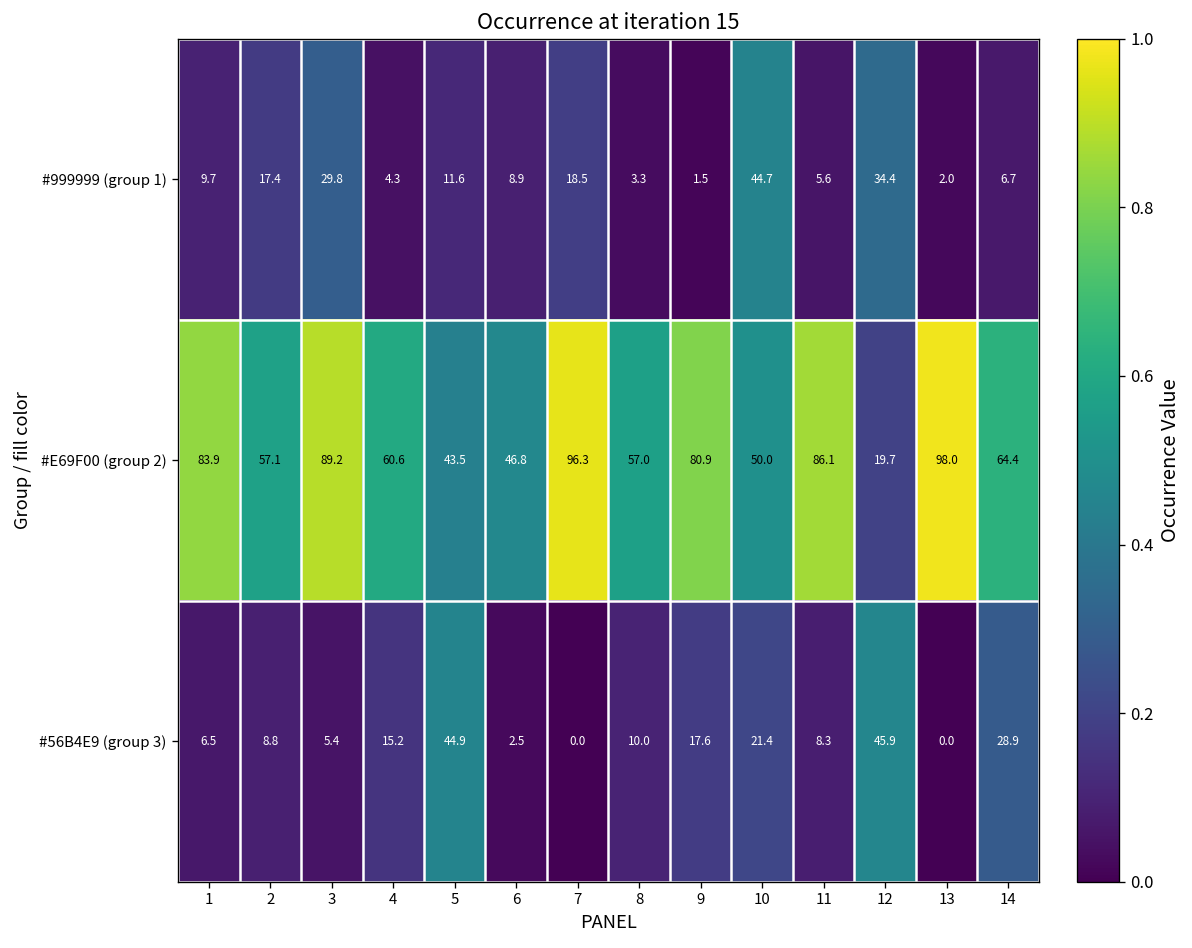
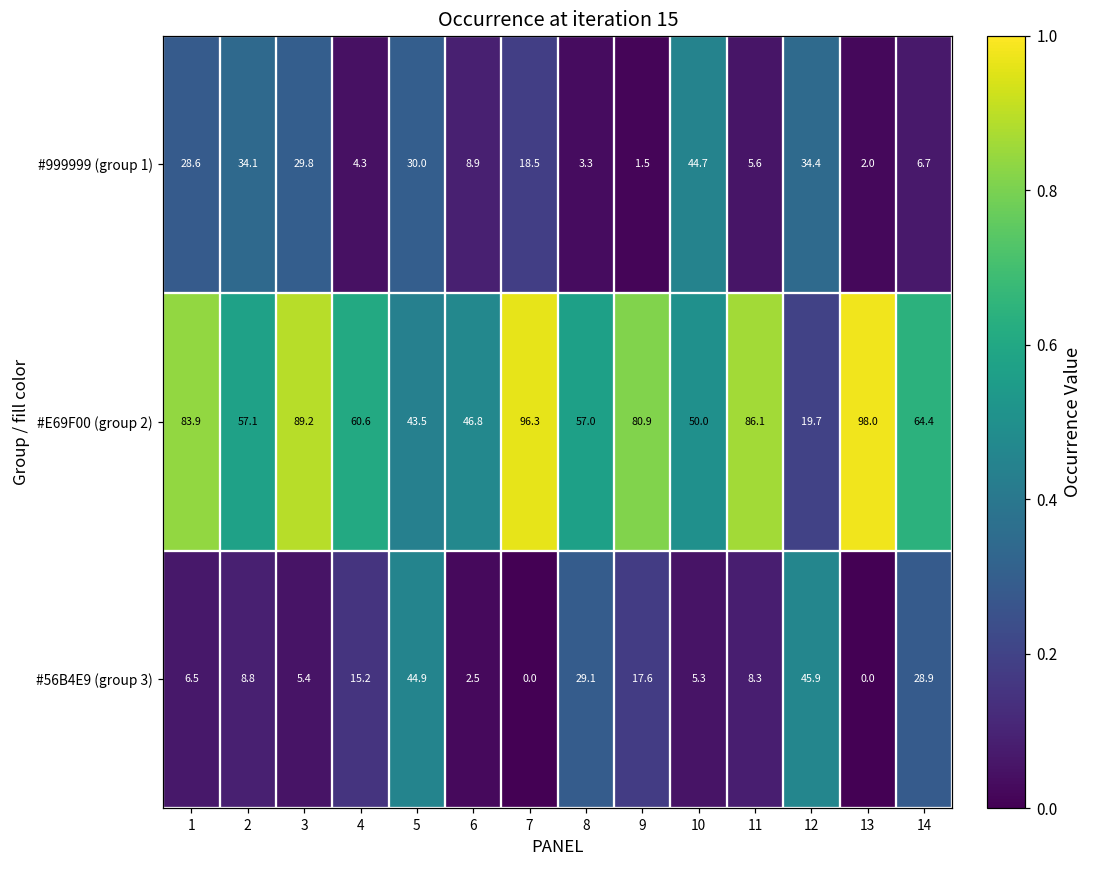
  {
    "#999999 (group 1)": {
-     "1": 9.7,
-     "2": 17.4,
+     "1": 28.6,
+     "2": 34.1,
      "3": 29.8,
      "4": 4.3,
-     "5": 11.6,
+     "5": 30.0,
      "6": 8.9,
      "7": 18.5,
      "8": 3.3,
      "9": 1.5,
      "10": 44.7,
      "11": 5.6,
      "12": 34.4,
      "13": 2.0,
      "14": 6.7
    },
    "#E69F00 (group 2)": {
      "1": 83.9,
      "2": 57.1,
      "3": 89.2,
      "4": 60.6,
      "5": 43.5,
      "6": 46.8,
      "7": 96.3,
      "8": 57.0,
      "9": 80.9,
      "10": 50.0,
      "11": 86.1,
      "12": 19.7,
      "13": 98.0,
      "14": 64.4
    },
    "#56B4E9 (group 3)": {
      "1": 6.5,
      "2": 8.8,
      "3": 5.4,
      "4": 15.2,
      "5": 44.9,
      "6": 2.5,
      "7": 0.0,
-     "8": 10.0,
+     "8": 29.1,
      "9": 17.6,
-     "10": 21.4,
+     "10": 5.3,
      "11": 8.3,
      "12": 45.9,
      "13": 0.0,
      "14": 28.9
    }
  }
